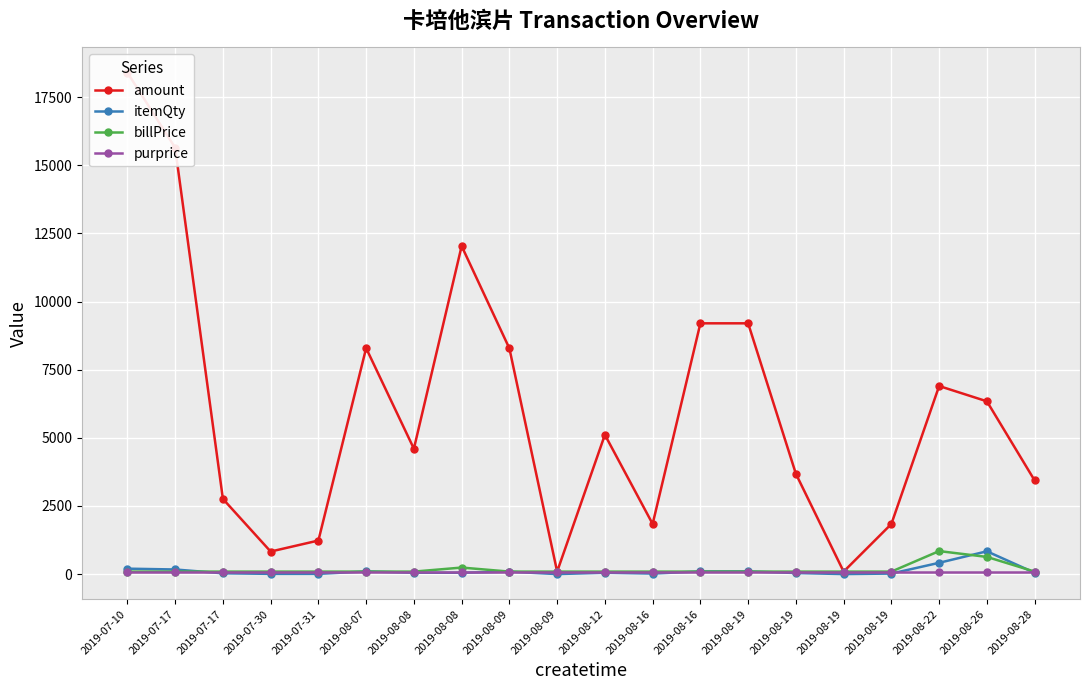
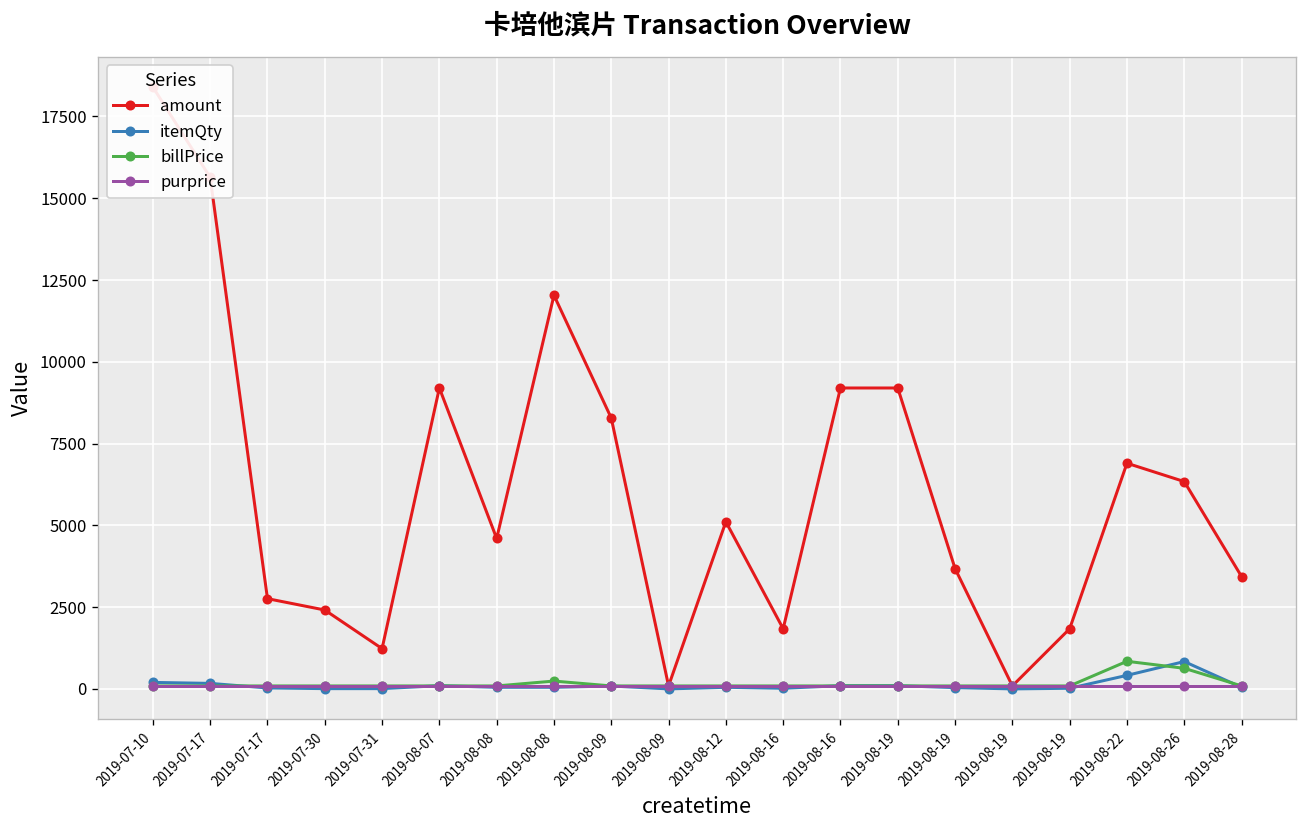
  {
    "amount": {
-     "2019-07-30": 800,
+     "2019-07-30": 2400,
      "2019-07-31": 1200,
-     "2019-08-07": 8300,
+     "2019-08-07": 9200,
      "2019-08-12": 5100,
      "2019-08-22": 6900,
      "2019-08-26": 6300,
      "2019-08-28": 3400
    },
    "itemQty": {
      "2019-07-10": 200,
      "2019-08-22": 400,
      "2019-08-26": 800
    },
    "billPrice": {
      "2019-08-22": 800,
      "2019-08-26": 600
    },
    "purprice": {
      "2019-08-22": 100,
      "2019-08-26": 100
    }
  }
